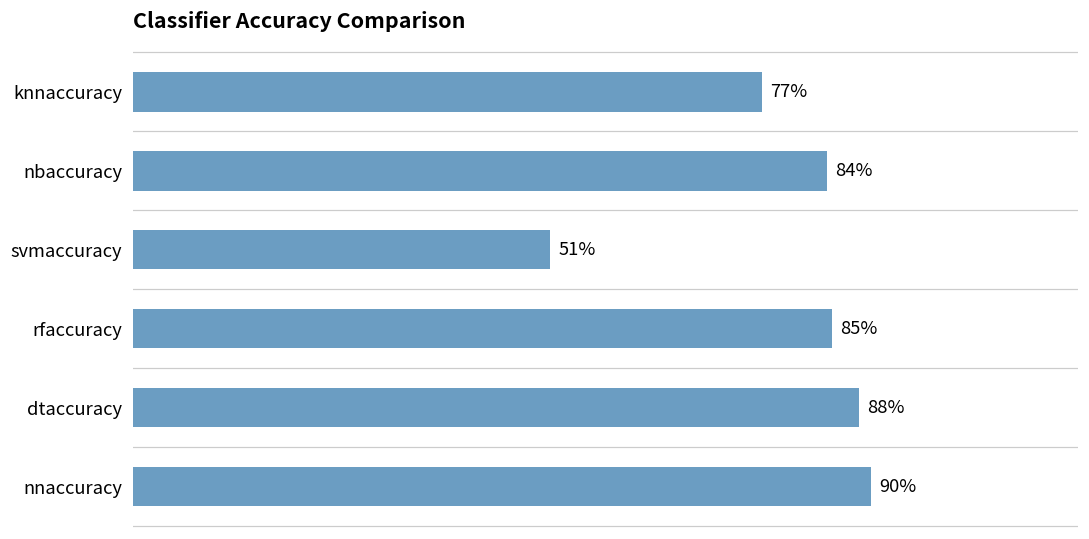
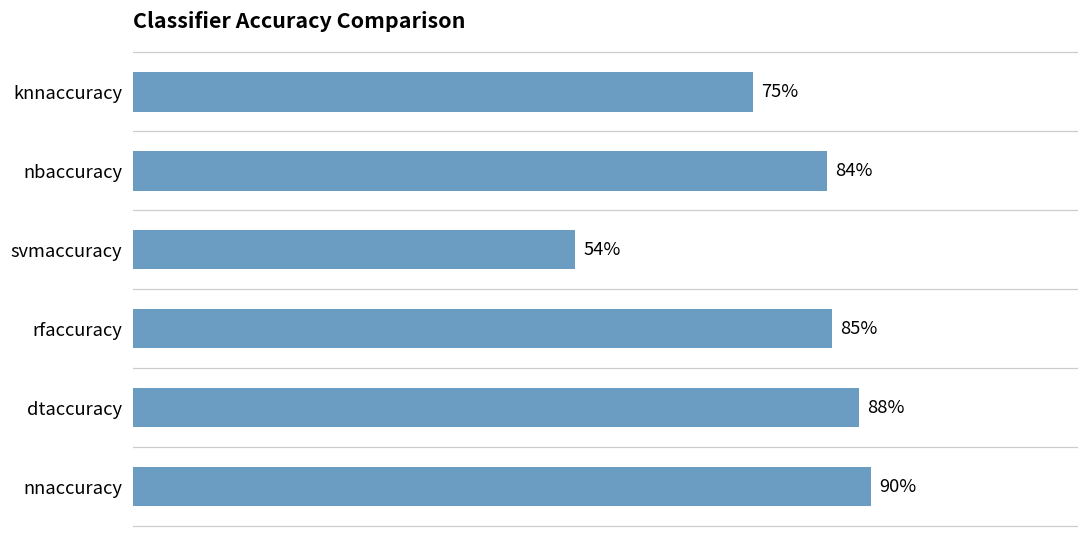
  {
-   "knnaccuracy": "77%",
+   "knnaccuracy": "75%",
    "nbaccuracy": "84%",
-   "svmaccuracy": "51%",
+   "svmaccuracy": "54%",
    "rfaccuracy": "85%",
    "dtaccuracy": "88%",
    "nnaccuracy": "90%"
  }
